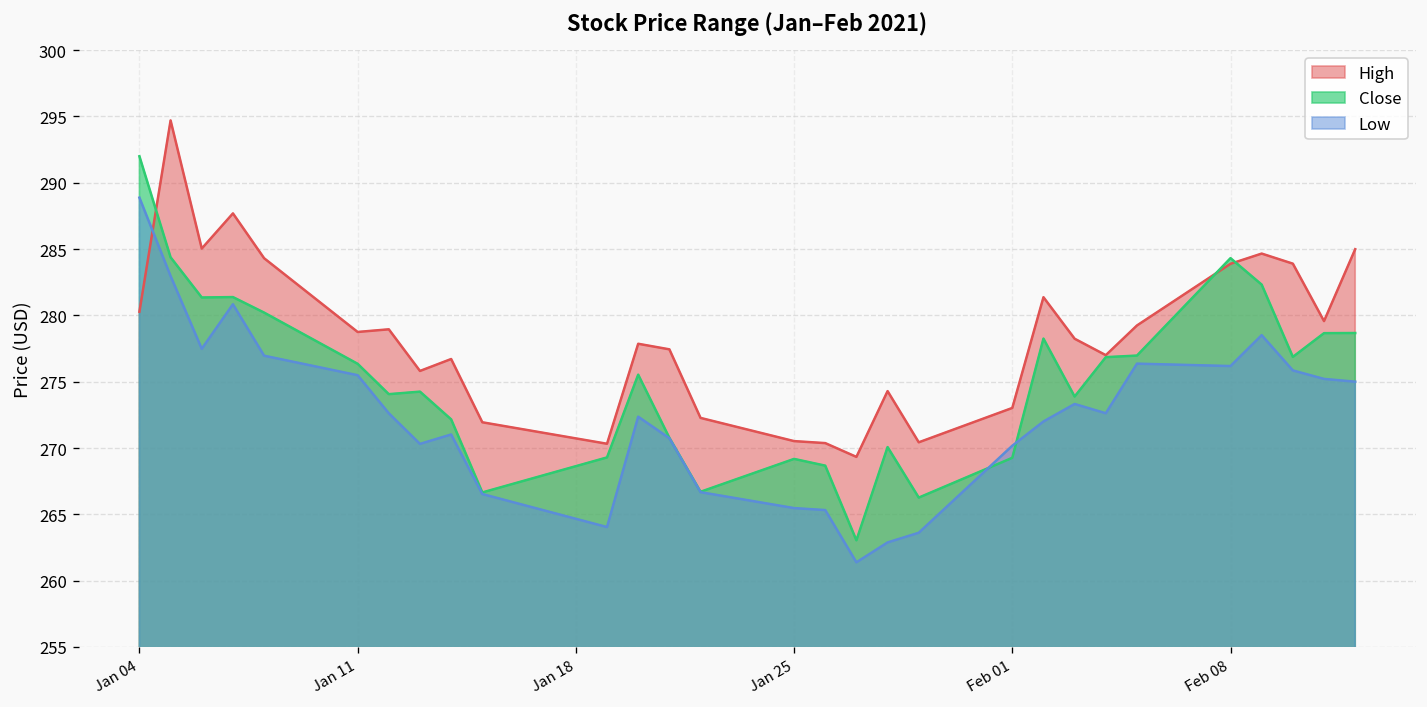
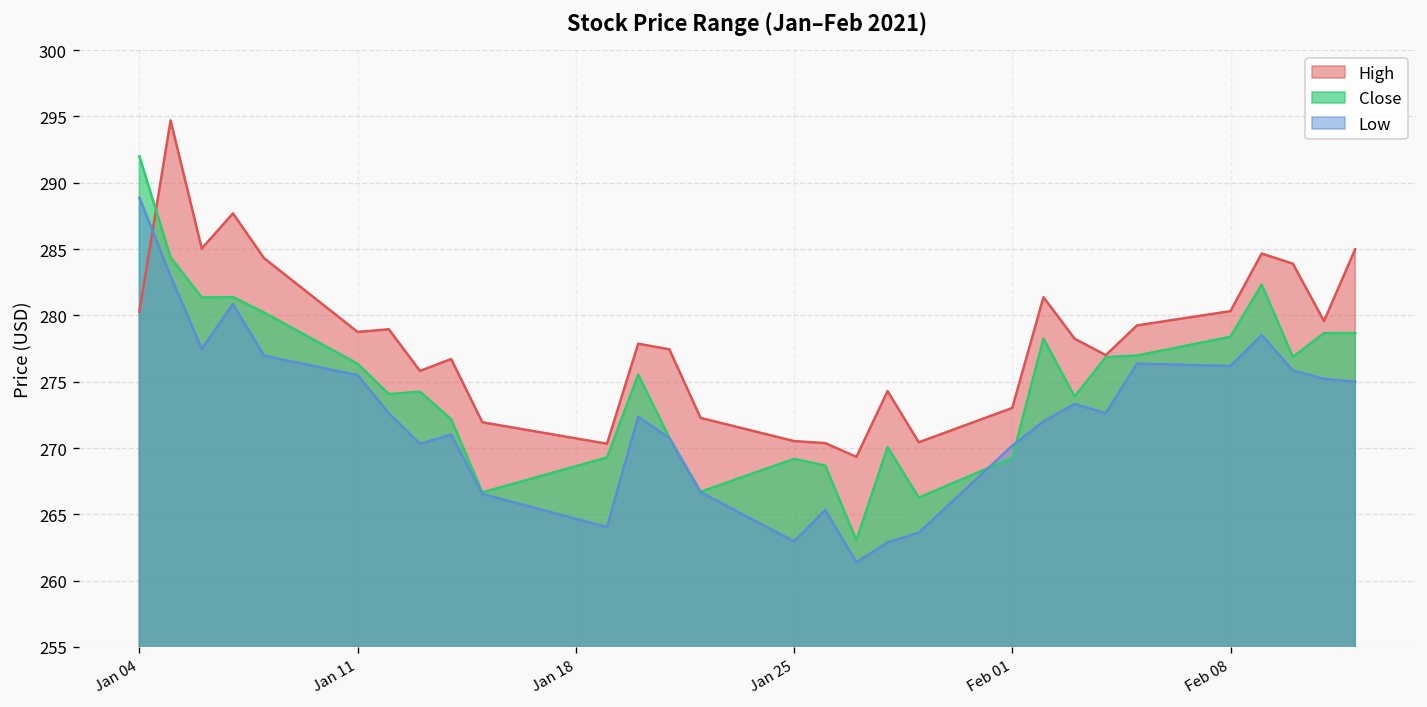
  {
    "High": {
      "Jan 04": 280.3,
      "Jan 11": 278.8,
      "Jan 25": 270.5,
      "Feb 01": 273.0,
-     "Feb 08": 283.9
+     "Feb 08": 280.3
    },
    "Close": {
      "Jan 04": 292.0,
      "Jan 11": 276.4,
      "Jan 25": 269.2,
      "Feb 01": 269.3,
-     "Feb 08": 284.3
+     "Feb 08": 278.4
    },
    "Low": {
      "Jan 04": 288.9,
      "Jan 11": 275.5,
-     "Jan 25": 265.5,
+     "Jan 25": 263.0,
      "Feb 01": 270.2,
      "Feb 08": 276.2
    }
  }
